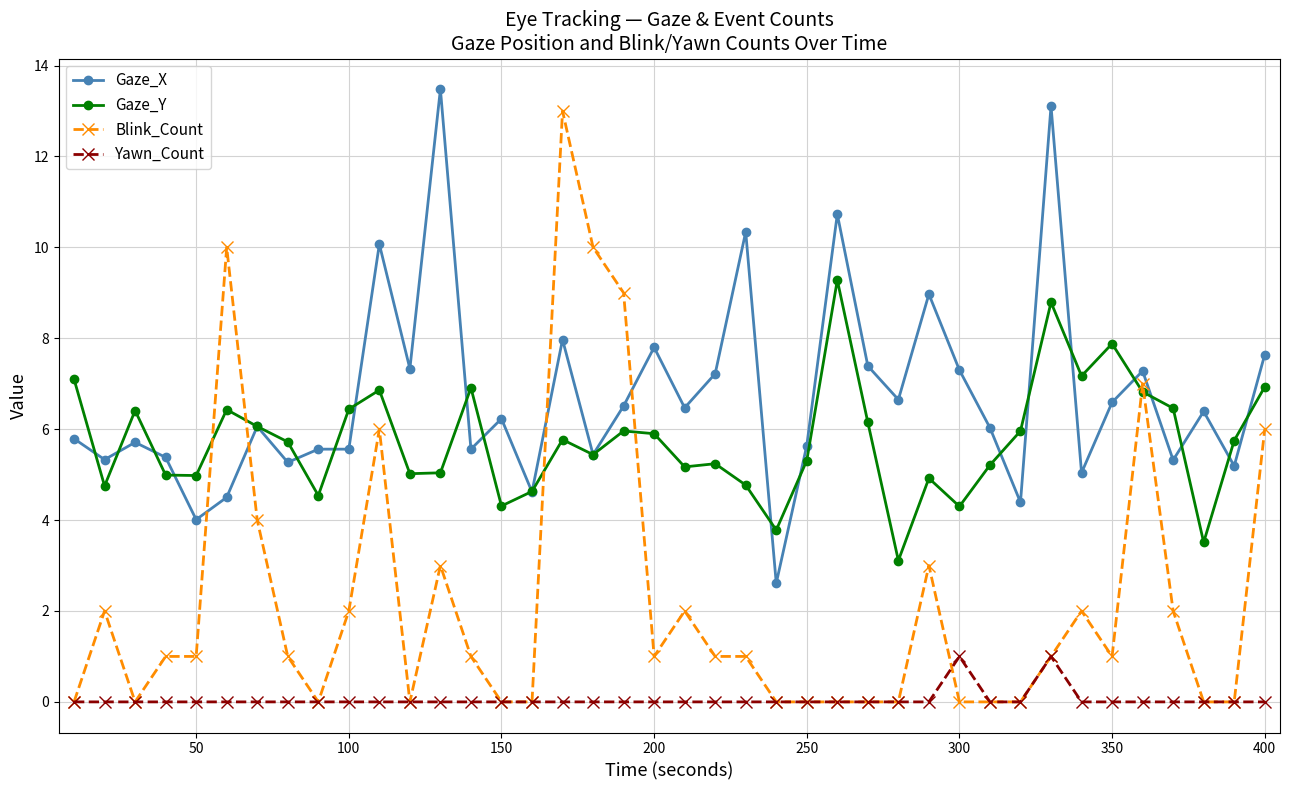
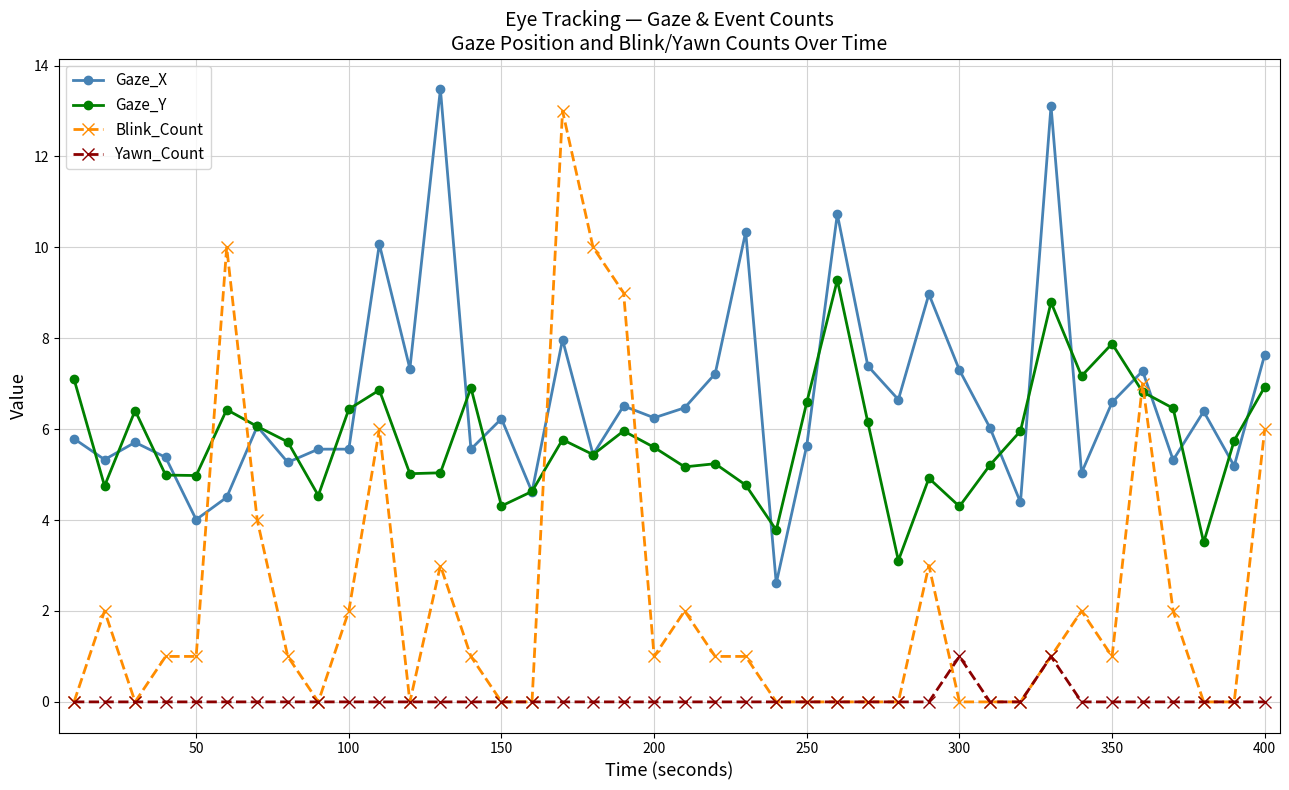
  {
    "Gaze_X": {
      "50": 4.0,
      "100": 5.6,
      "150": 6.2,
-     "200": 7.8,
+     "200": 6.3,
      "250": 5.6,
      "300": 7.3,
      "350": 6.6,
      "400": 7.6
    },
    "Gaze_Y": {
      "50": 5.0,
      "100": 6.4,
      "150": 4.3,
-     "200": 5.9,
-     "250": 5.3,
+     "200": 5.6,
+     "250": 6.6,
      "300": 4.3,
      "350": 7.9,
      "400": 6.9
    },
    "Blink_Count": {
      "50": 1.0,
      "100": 2.0,
      "200": 1.0,
      "300": 0.0,
      "350": 1.0,
      "400": 6.0
    },
    "Yawn_Count": {
      "50": 0.0,
      "100": 0.0,
      "200": 0.0,
      "300": 1.0,
      "350": 0.0,
      "400": 0.0
    }
  }
